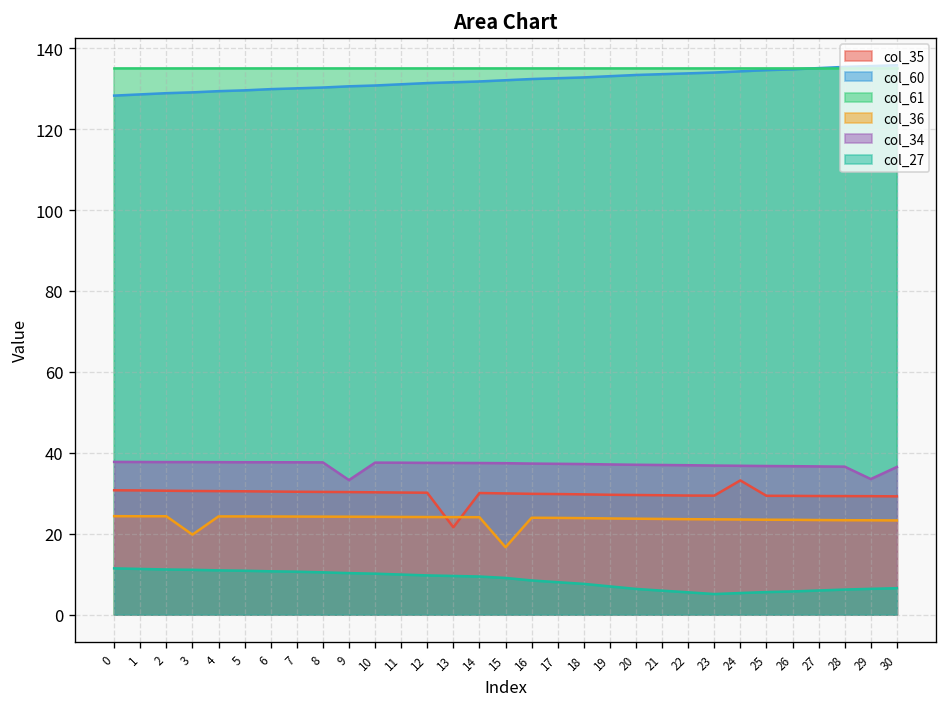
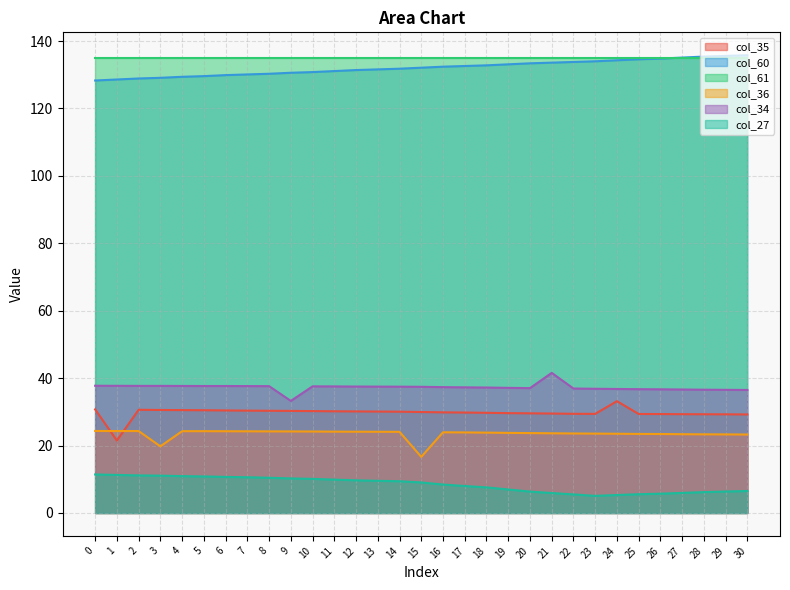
  {
    "col_35": {
      "0": 31,
-     "1": 31,
+     "1": 21,
      "2": 31,
      "3": 31,
      "4": 31,
      "5": 30,
      "6": 30,
      "7": 30,
      "8": 30,
      "9": 30,
      "10": 30,
      "11": 30,
      "12": 30,
-     "13": 22,
+     "13": 30,
      "14": 30,
      "15": 30,
      "16": 30,
      "17": 30,
      "18": 30,
      "19": 30,
      "20": 30,
      "21": 30,
      "22": 29,
      "23": 29,
      "24": 33,
      "25": 29,
      "26": 29,
      "27": 29,
      "28": 29,
      "29": 29,
      "30": 29
    },
    "col_36": {
      "0": 24,
      "1": 24,
      "2": 24,
      "3": 20,
      "4": 24,
      "5": 24,
      "6": 24,
      "7": 24,
      "8": 24,
      "9": 24,
      "10": 24,
      "11": 24,
      "12": 24,
      "13": 24,
      "14": 24,
      "15": 17,
      "16": 24,
      "17": 24,
      "18": 24,
      "19": 24,
      "20": 24,
      "21": 24,
      "22": 24,
      "23": 24,
      "24": 24,
      "25": 23,
      "26": 23,
      "27": 23,
      "28": 23,
      "29": 23,
      "30": 23
    },
    "col_34": {
      "0": 38,
      "1": 38,
      "2": 38,
      "3": 38,
      "4": 38,
      "5": 38,
      "6": 38,
      "7": 38,
      "8": 38,
      "9": 33,
      "10": 38,
      "11": 38,
      "12": 38,
      "13": 37,
      "14": 37,
      "15": 37,
      "16": 37,
      "17": 37,
      "18": 37,
      "19": 37,
      "20": 37,
-     "21": 37,
+     "21": 42,
      "22": 37,
      "23": 37,
      "24": 37,
      "25": 37,
      "26": 37,
      "27": 37,
      "28": 37,
-     "29": 34,
+     "29": 37,
      "30": 36
    }
  }
